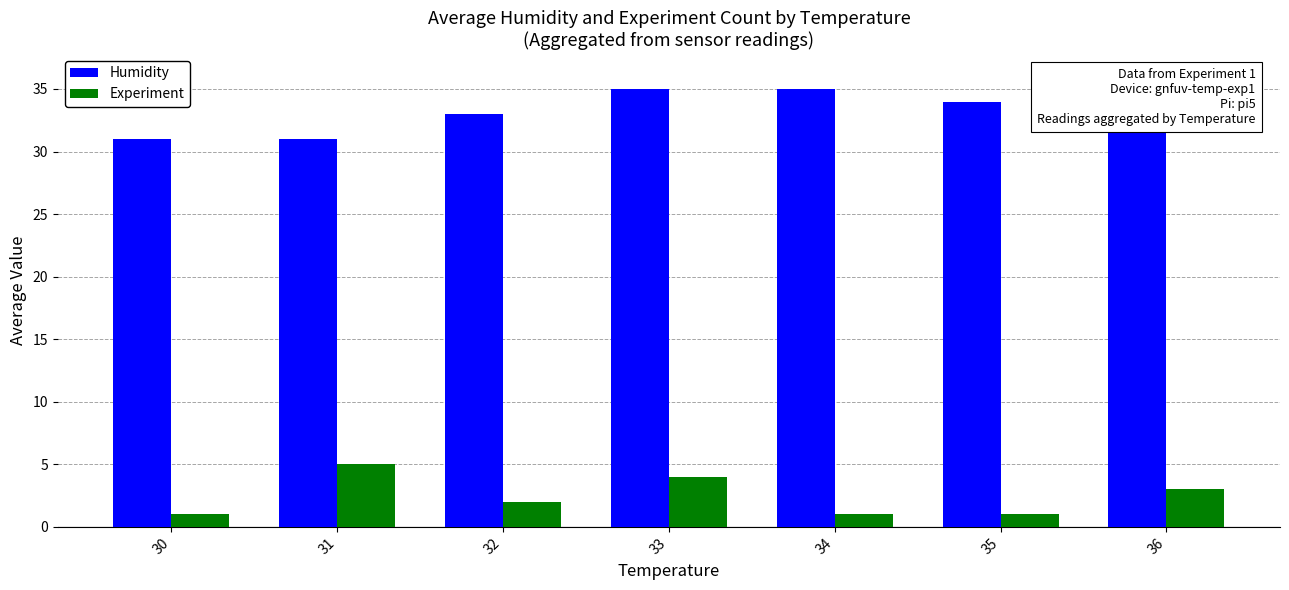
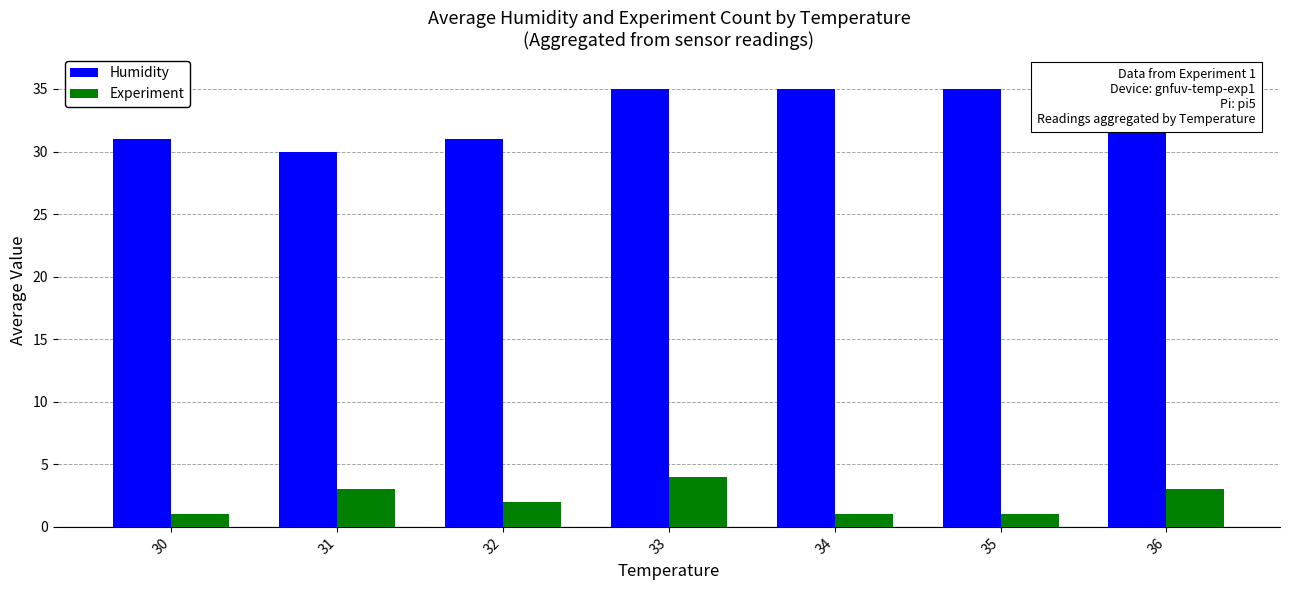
  {
    "Humidity": {
      "30": 31,
-     "31": 31,
-     "32": 33,
+     "31": 30,
+     "32": 31,
      "33": 35,
      "34": 35,
-     "35": 34
+     "35": 35
    },
    "Experiment": {
      "30": 1,
-     "31": 5,
+     "31": 3,
      "32": 2,
      "33": 4,
      "34": 1,
      "35": 1,
      "36": 3
    }
  }
